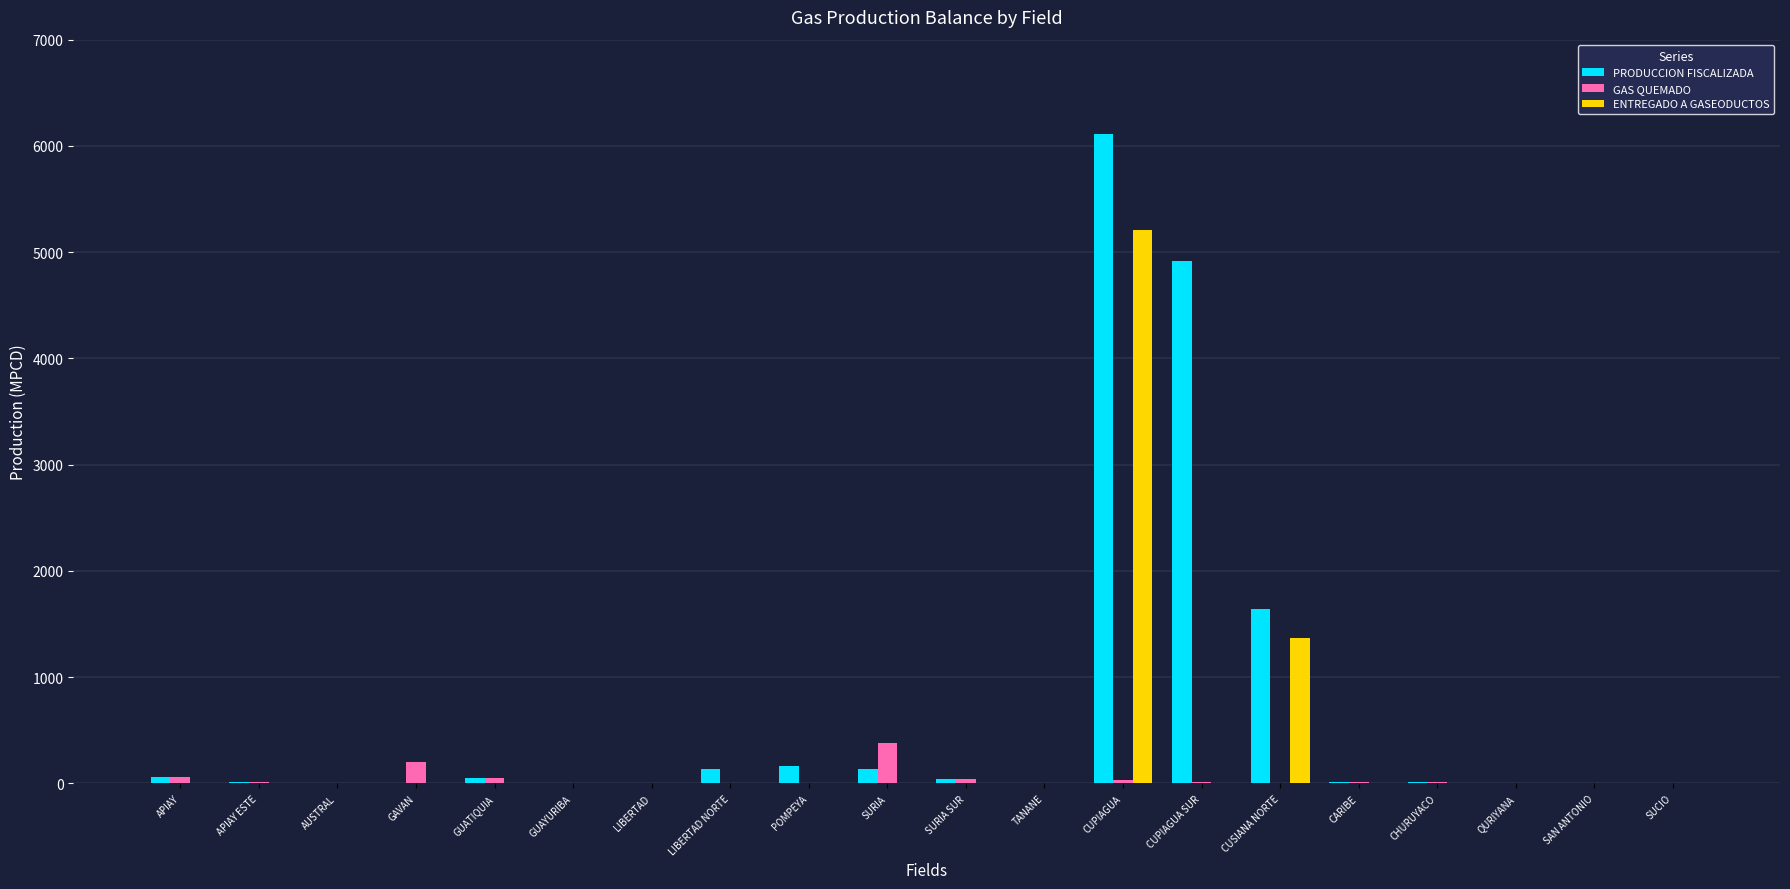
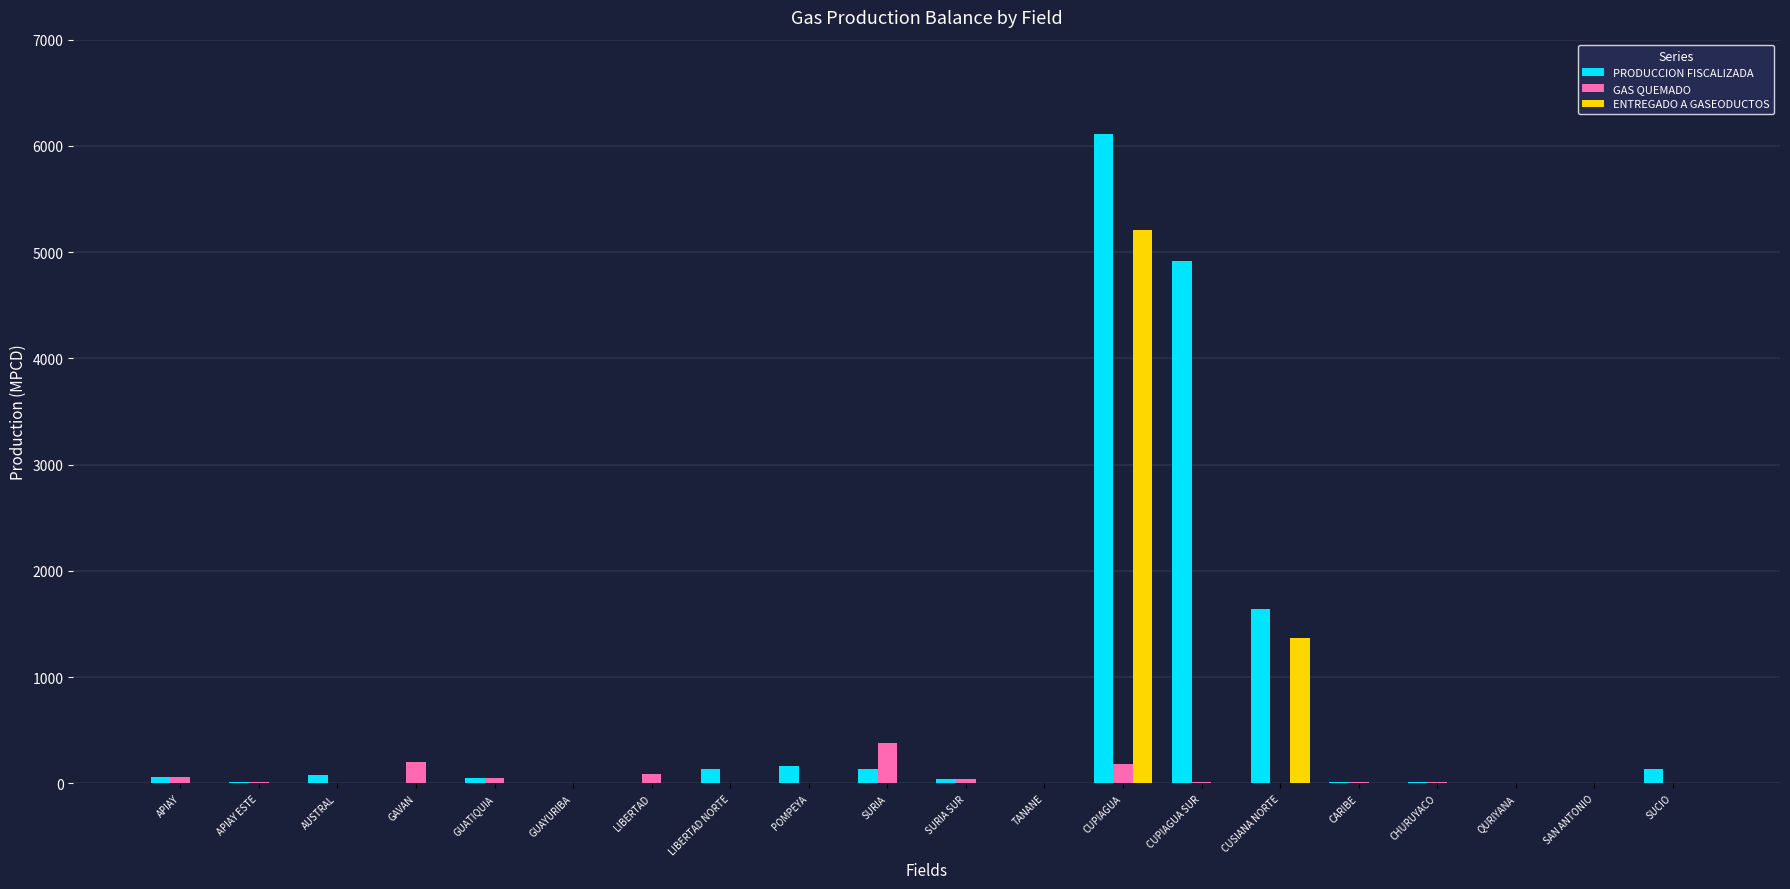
  {
    "PRODUCCION FISCALIZADA": {
      "APIAY": 60,
-     "AUSTRAL": 0,
+     "AUSTRAL": 80,
      "GUATIQUIA": 50,
      "LIBERTAD NORTE": 130,
      "POMPEYA": 170,
      "SURIA": 140,
      "SURIA SUR": 40,
      "CUPIAGUA": 6110,
      "CUPIAGUA SUR": 4910,
      "CUSIANA NORTE": 1640,
-     "SUCIO": 0
+     "SUCIO": 140
    },
    "GAS QUEMADO": {
      "APIAY": 60,
      "GAVAN": 200,
      "GUATIQUIA": 50,
-     "LIBERTAD": 0,
+     "LIBERTAD": 90,
      "SURIA": 380,
      "SURIA SUR": 40,
-     "CUPIAGUA": 30
+     "CUPIAGUA": 180
    },
    "ENTREGADO A GASEODUCTOS": {
      "APIAY": 0,
      "APIAY ESTE": 0,
      "AUSTRAL": 0,
      "GAVAN": 0,
      "GUATIQUIA": 0,
      "GUAYURIBA": 0,
      "LIBERTAD": 0,
      "LIBERTAD NORTE": 0,
      "POMPEYA": 0,
      "SURIA": 0,
      "SURIA SUR": 0,
      "TANANE": 0,
      "CUPIAGUA": 5210,
      "CUPIAGUA SUR": 0,
      "CUSIANA NORTE": 1370,
      "CARIBE": 0,
      "CHURUYACO": 0,
      "QURIYANA": 0,
      "SAN ANTONIO": 0,
      "SUCIO": 0
    }
  }
